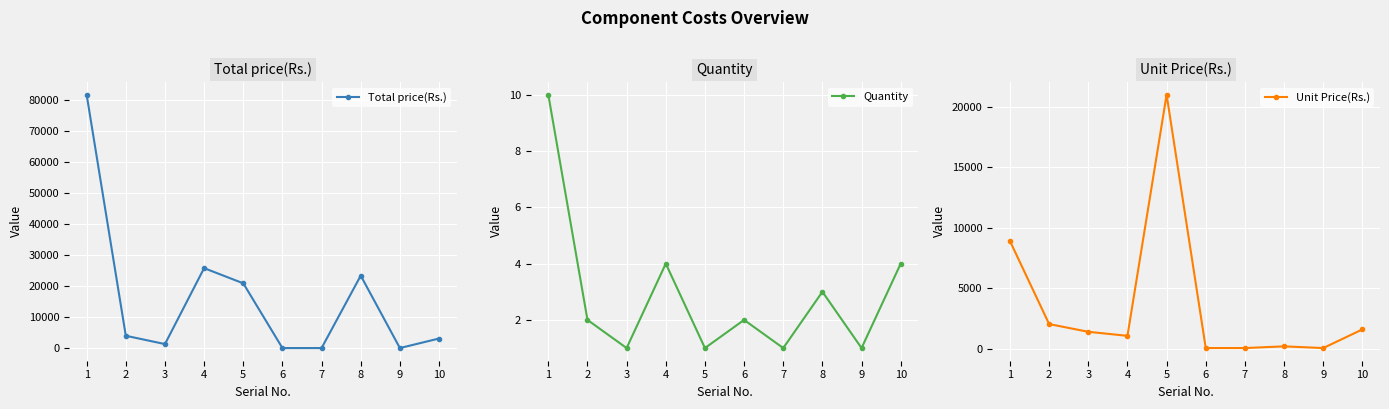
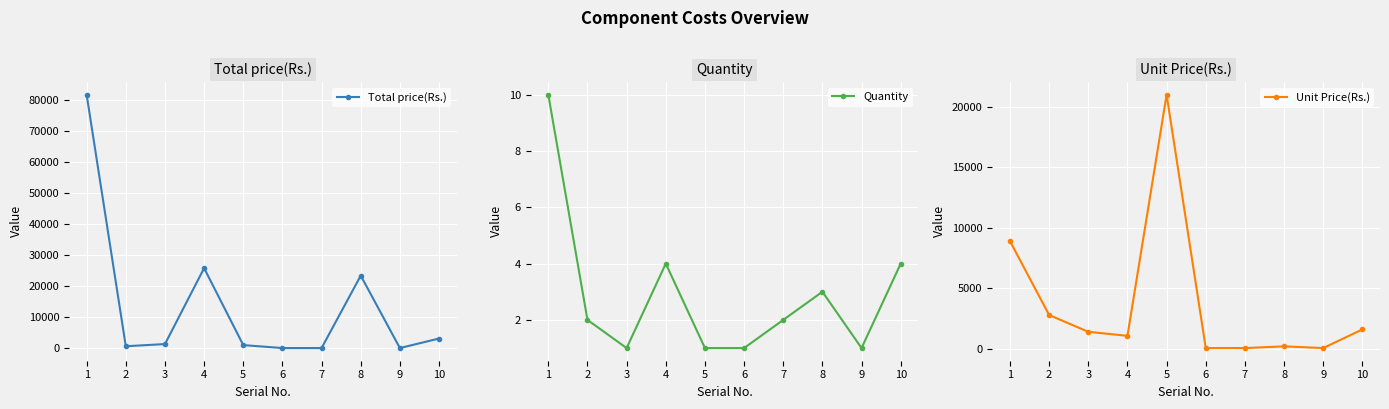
  {
    "Total price(Rs.)": {
      "1": 82000,
-     "2": 4000,
+     "2": 1000,
      "3": 1000,
      "4": 26000,
-     "5": 21000,
+     "5": 1000,
      "6": 0,
      "7": 0,
      "8": 23000,
      "9": 0,
      "10": 3000
    },
    "Quantity": {
      "1": 10,
      "2": 2,
      "3": 1,
      "4": 4,
      "5": 1,
-     "6": 2,
-     "7": 1,
+     "6": 1,
+     "7": 2,
      "8": 3,
      "9": 1,
      "10": 4
    },
    "Unit Price(Rs.)": {
      "1": 8900,
-     "2": 2000,
+     "2": 2800,
      "3": 1400,
      "4": 1100,
      "5": 21000,
      "6": 100,
      "7": 100,
      "8": 200,
      "9": 100,
      "10": 1600
    }
  }
